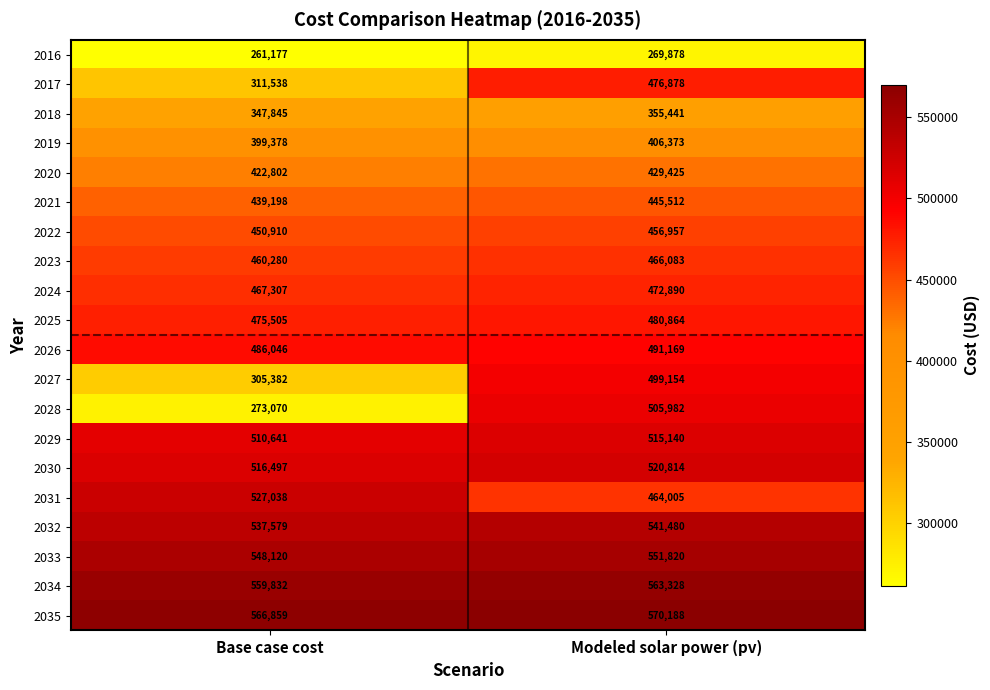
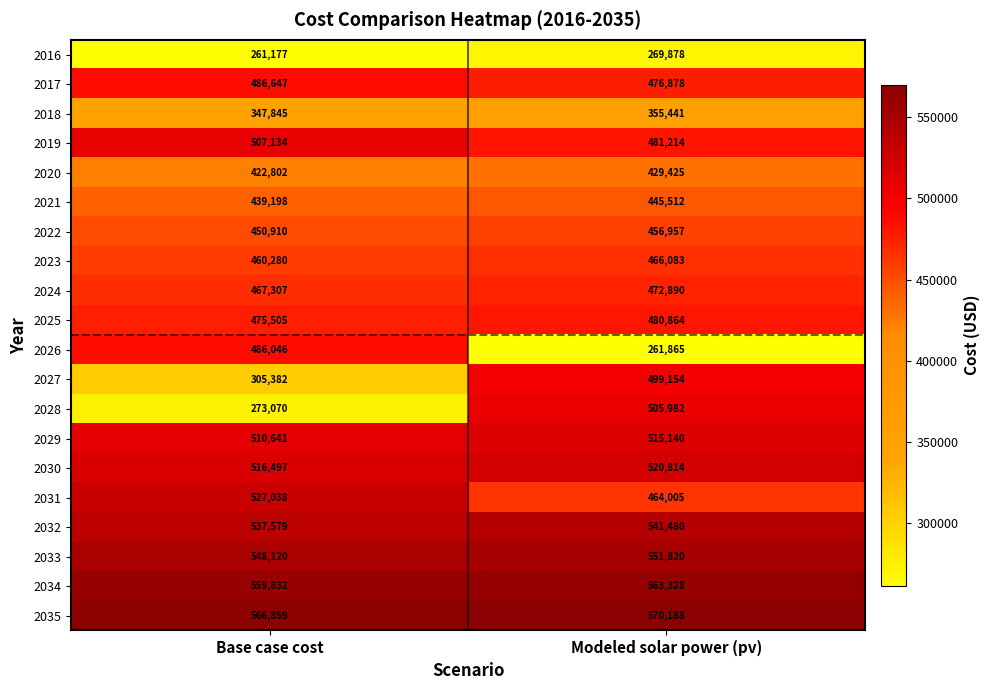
  {
    "2016": {
      "Base case cost": "261,177",
      "Modeled solar power (pv)": "269,878"
    },
    "2017": {
-     "Base case cost": "311,538",
+     "Base case cost": "486,647",
      "Modeled solar power (pv)": "476,878"
    },
    "2018": {
      "Base case cost": "347,845",
      "Modeled solar power (pv)": "355,441"
    },
    "2019": {
-     "Base case cost": "399,378",
-     "Modeled solar power (pv)": "406,373"
+     "Base case cost": "507,134",
+     "Modeled solar power (pv)": "481,214"
    },
    "2020": {
      "Base case cost": "422,802",
      "Modeled solar power (pv)": "429,425"
    },
    "2021": {
      "Base case cost": "439,198",
      "Modeled solar power (pv)": "445,512"
    },
    "2022": {
      "Base case cost": "450,910",
      "Modeled solar power (pv)": "456,957"
    },
    "2023": {
      "Base case cost": "460,280",
      "Modeled solar power (pv)": "466,083"
    },
    "2024": {
      "Base case cost": "467,307",
      "Modeled solar power (pv)": "472,890"
    },
    "2025": {
      "Base case cost": "475,505",
      "Modeled solar power (pv)": "480,864"
    },
    "2026": {
      "Base case cost": "486,046",
-     "Modeled solar power (pv)": "491,169"
+     "Modeled solar power (pv)": "261,865"
    },
    "2027": {
      "Base case cost": "305,382",
      "Modeled solar power (pv)": "499,154"
    },
    "2028": {
      "Base case cost": "273,070",
      "Modeled solar power (pv)": "505,982"
    },
    "2029": {
      "Base case cost": "510,641",
      "Modeled solar power (pv)": "515,140"
    },
    "2030": {
      "Base case cost": "516,497",
      "Modeled solar power (pv)": "520,814"
    },
    "2031": {
      "Base case cost": "527,038",
      "Modeled solar power (pv)": "464,005"
    },
    "2032": {
      "Base case cost": "537,579",
      "Modeled solar power (pv)": "541,480"
    },
    "2033": {
      "Base case cost": "548,120",
      "Modeled solar power (pv)": "551,820"
    },
    "2034": {
      "Base case cost": "559,832",
      "Modeled solar power (pv)": "563,328"
    },
    "2035": {
      "Base case cost": "566,859",
      "Modeled solar power (pv)": "570,188"
    }
  }
